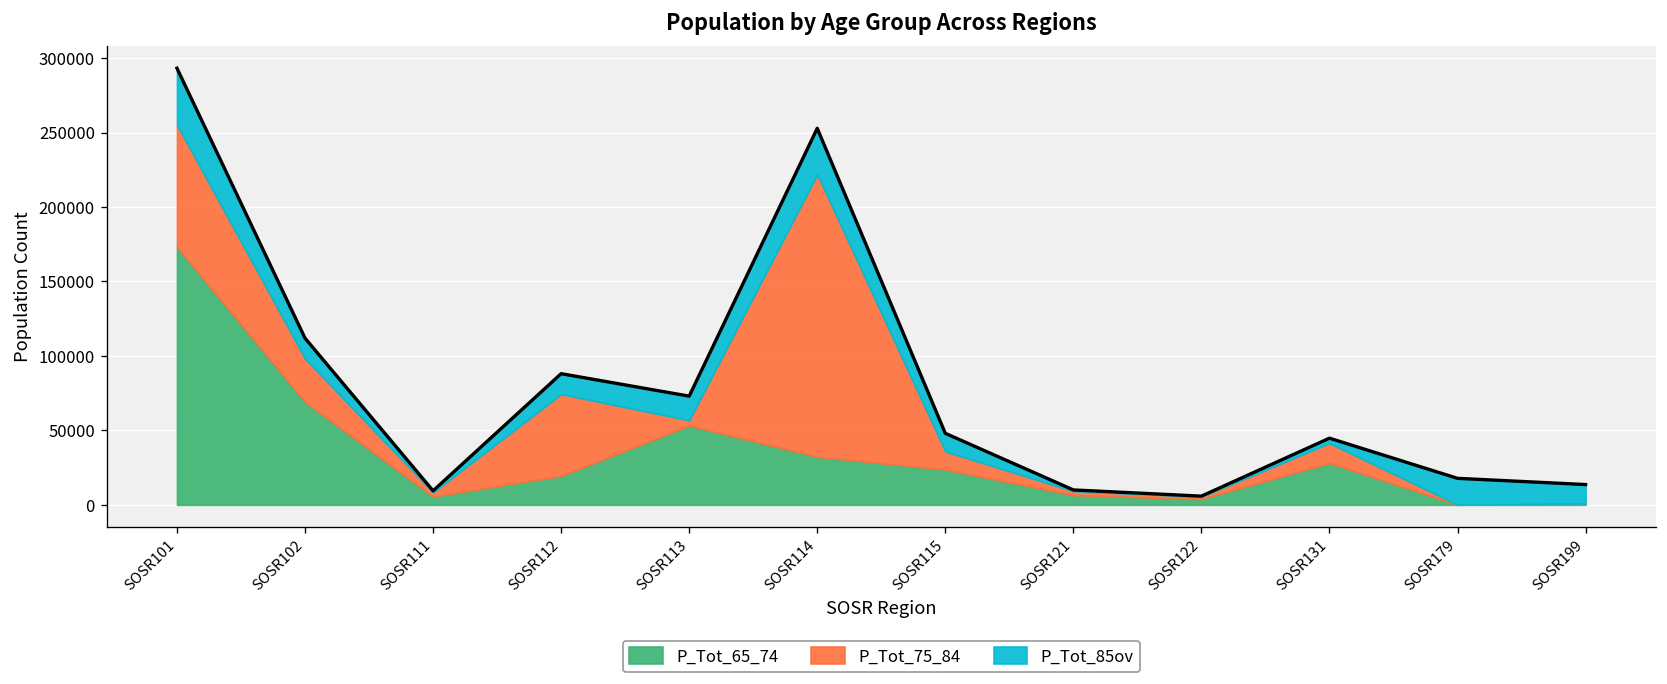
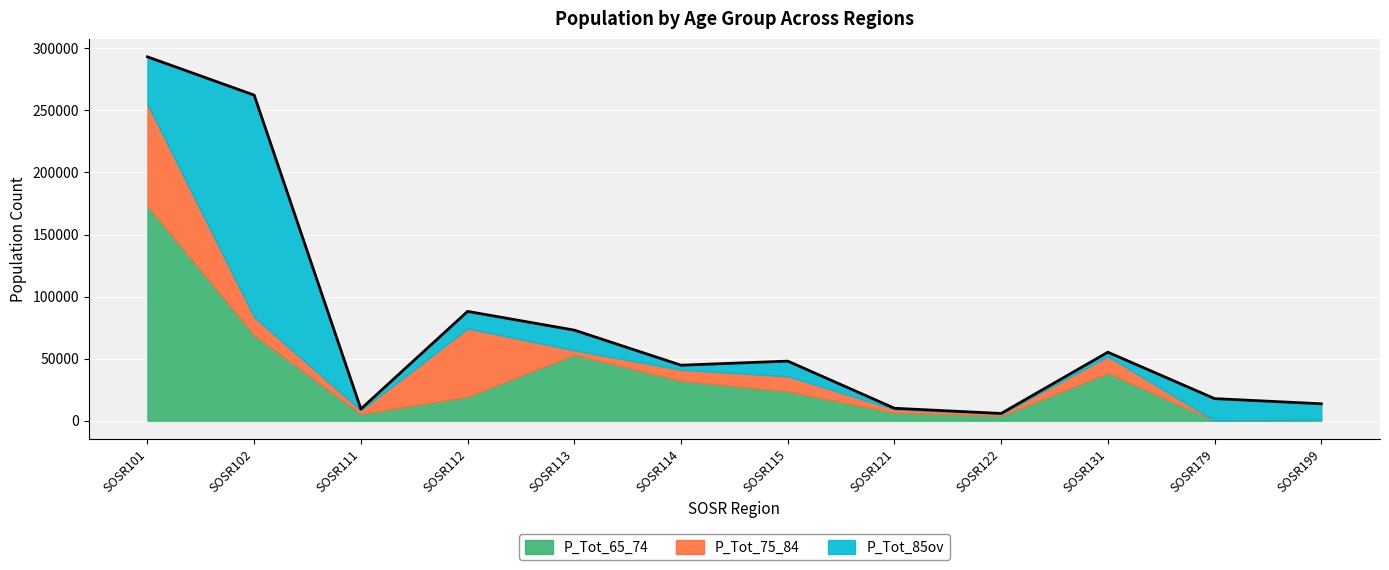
  {
    "P_Tot_65_74": {
      "SOSR101": 173000,
      "SOSR102": 69000,
      "SOSR111": 6000,
      "SOSR112": 19000,
      "SOSR113": 53000,
      "SOSR114": 32000,
      "SOSR115": 24000,
      "SOSR121": 6000,
-     "SOSR131": 28000
+     "SOSR131": 39000
    },
    "P_Tot_75_84": {
      "SOSR101": 82000,
-     "SOSR102": 29000,
+     "SOSR102": 14000,
      "SOSR112": 55000,
      "SOSR113": 4000,
-     "SOSR114": 190000,
+     "SOSR114": 9000,
      "SOSR115": 12000,
      "SOSR131": 13000
    },
    "P_Tot_85ov": {
      "SOSR101": 38000,
-     "SOSR102": 14000,
+     "SOSR102": 179000,
      "SOSR112": 14000,
      "SOSR113": 16000,
-     "SOSR114": 31000,
+     "SOSR114": 4000,
      "SOSR115": 12000,
      "SOSR131": 3000,
      "SOSR179": 18000,
      "SOSR199": 13000
    }
  }
